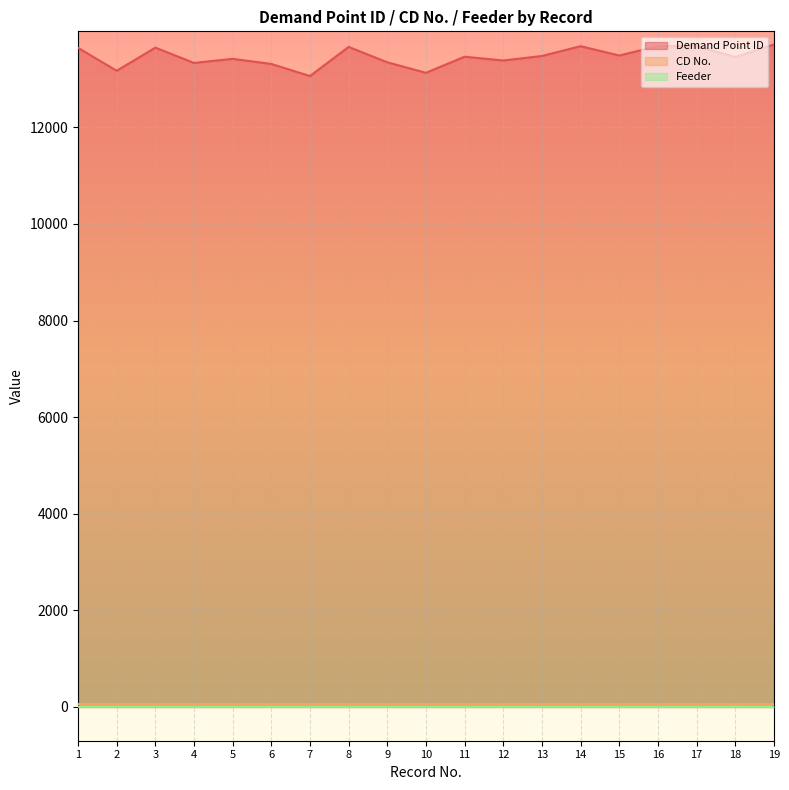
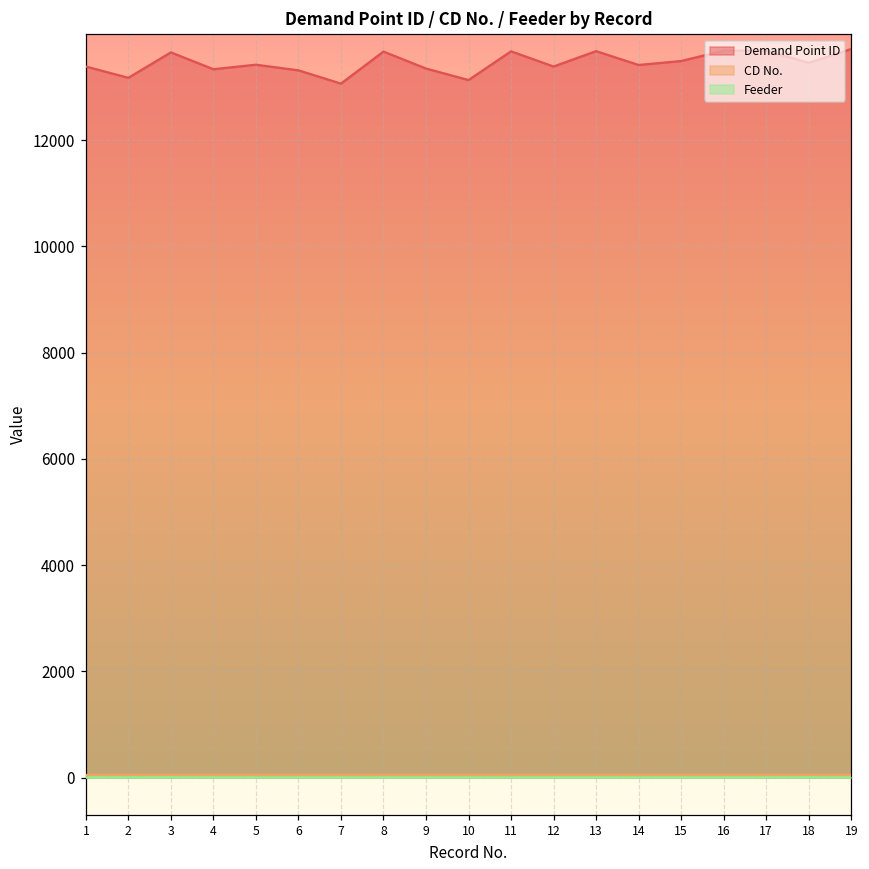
  {
    "Demand Point ID": {
-     "1": 13600,
+     "1": 13400,
      "2": 13200,
      "3": 13700,
      "4": 13300,
      "5": 13400,
      "6": 13300,
      "7": 13100,
      "8": 13700,
      "9": 13300,
      "10": 13100,
-     "11": 13500,
+     "11": 13700,
      "12": 13400,
-     "13": 13500,
-     "14": 13700,
+     "13": 13700,
+     "14": 13400,
      "15": 13500,
      "19": 13700
    }
  }
